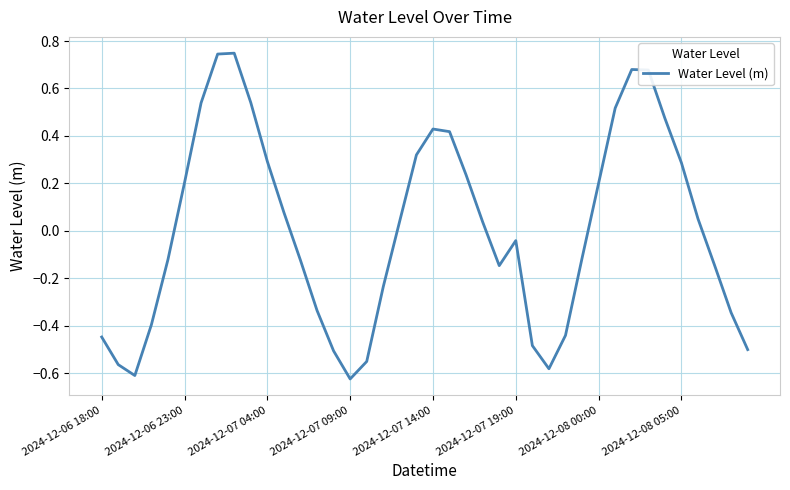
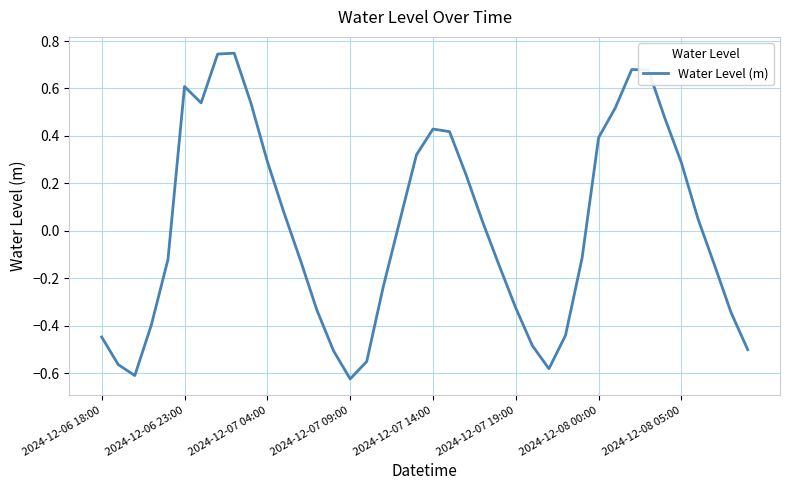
  {
    "2024-12-06 18:00": -0.45,
-   "2024-12-06 23:00": 0.20,
+   "2024-12-06 23:00": 0.61,
    "2024-12-07 04:00": 0.29,
    "2024-12-07 09:00": -0.62,
    "2024-12-07 14:00": 0.43,
-   "2024-12-07 19:00": -0.04,
-   "2024-12-08 00:00": 0.20,
+   "2024-12-07 19:00": -0.33,
+   "2024-12-08 00:00": 0.39,
    "2024-12-08 05:00": 0.29
  }
